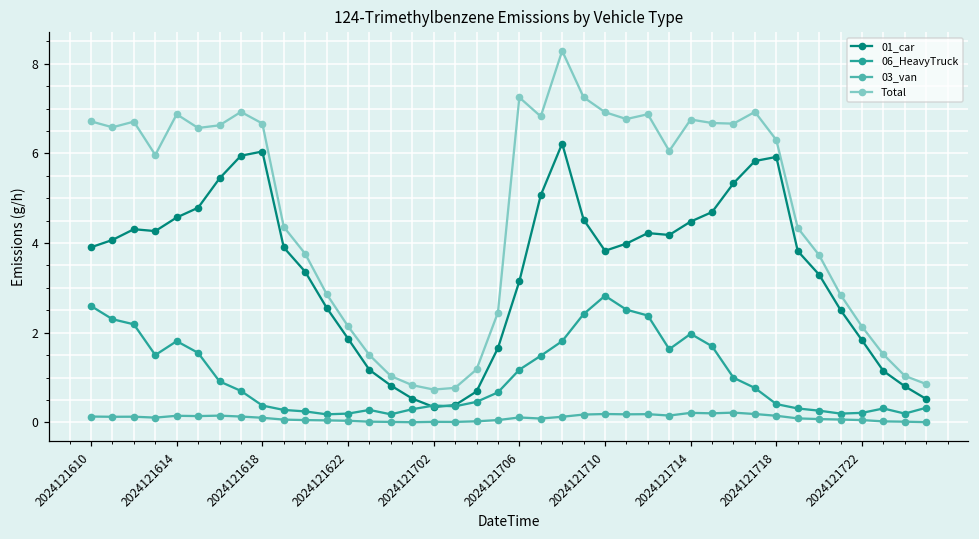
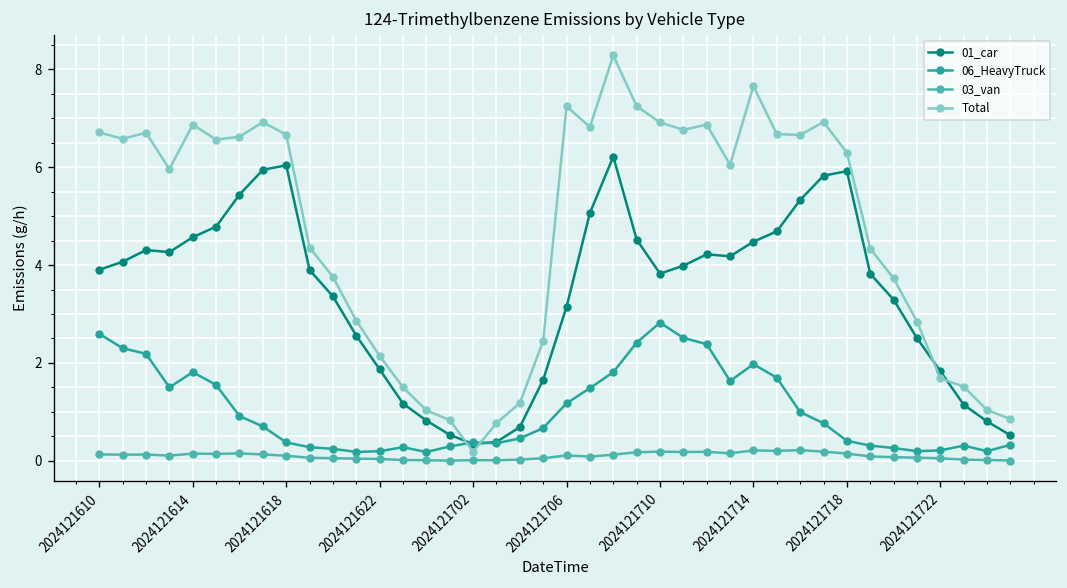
  {
    "Total": {
      "2024121610": 6.7,
      "2024121614": 6.9,
      "2024121618": 6.7,
      "2024121622": 2.1,
-     "2024121702": 0.7,
+     "2024121702": 0.2,
      "2024121706": 7.2,
      "2024121710": 6.9,
-     "2024121714": 6.8,
+     "2024121714": 7.7,
      "2024121718": 6.3,
-     "2024121722": 2.1
+     "2024121722": 1.7
    }
  }
